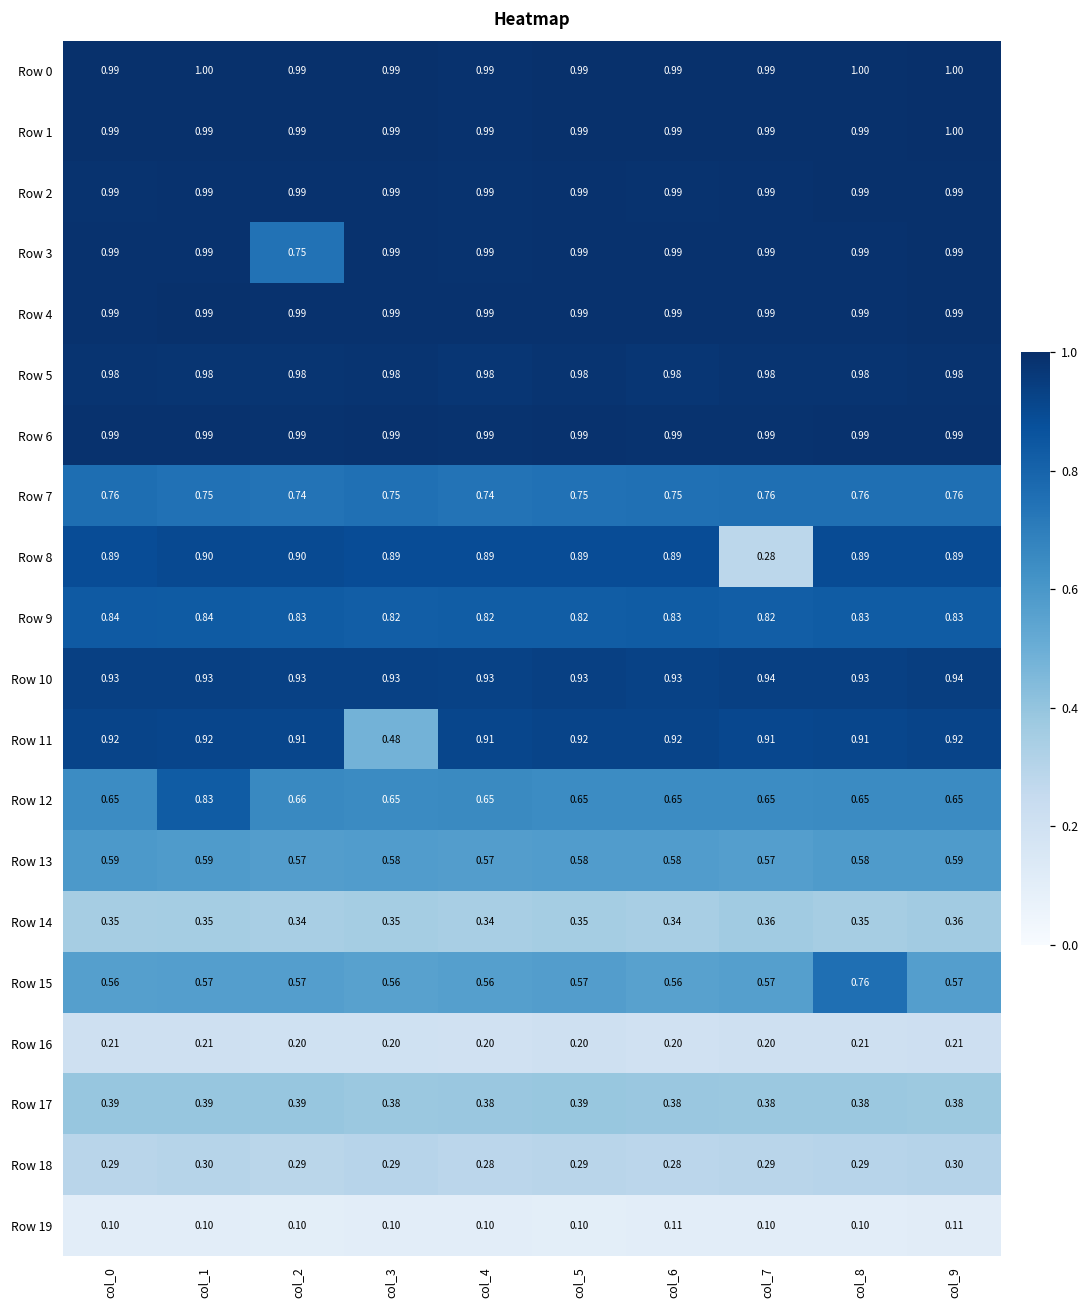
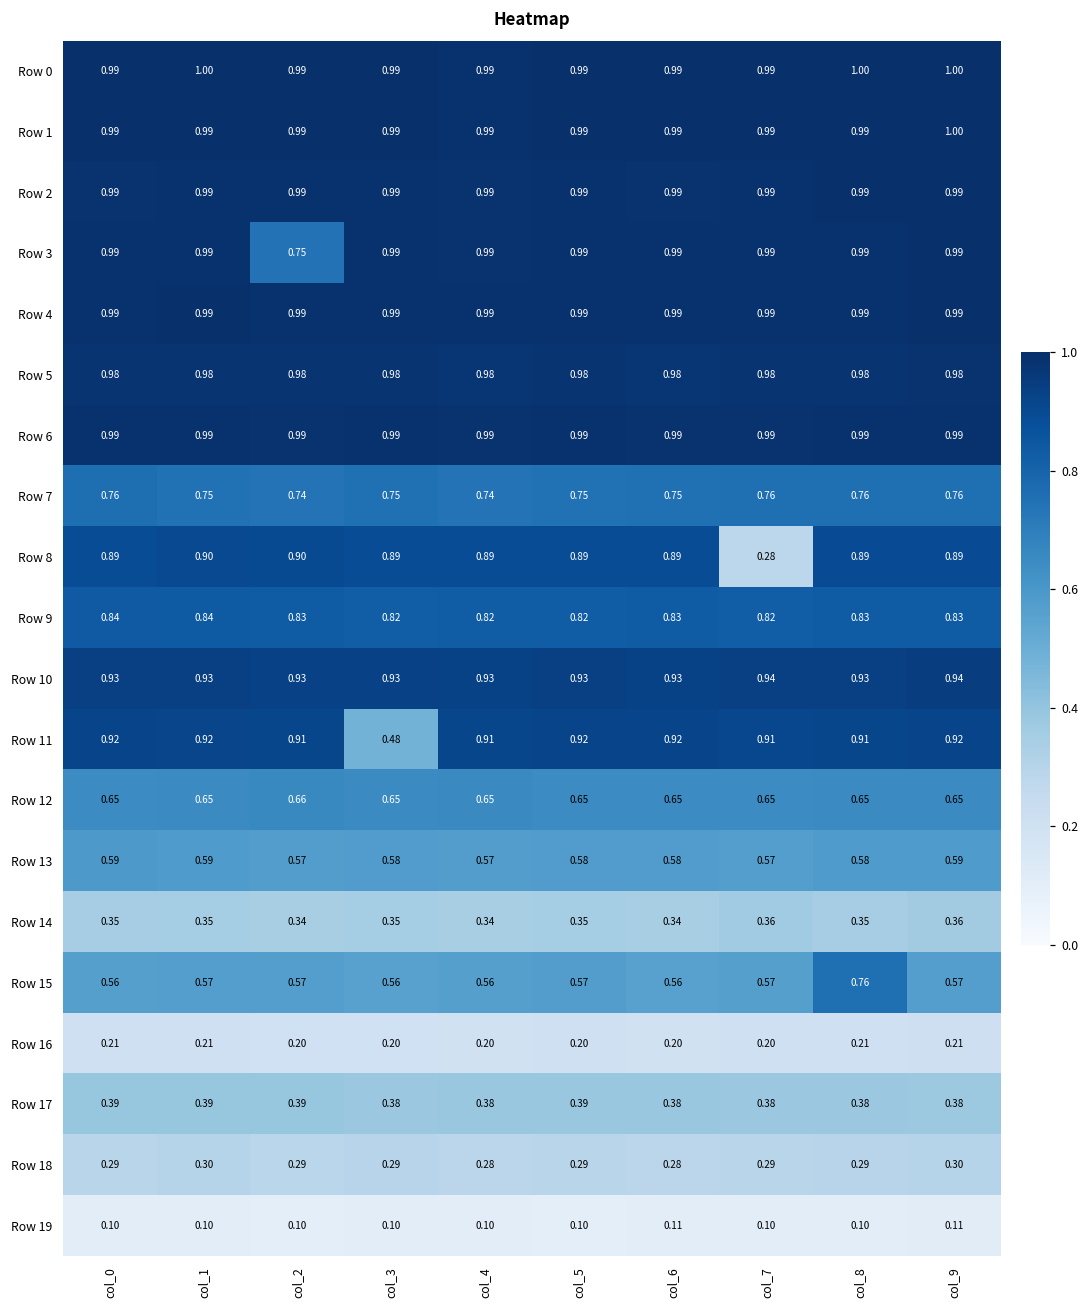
  {
    "Row 0": {
      "col_0": 0.99,
      "col_1": 1.00,
      "col_2": 0.99,
      "col_3": 0.99,
      "col_4": 0.99,
      "col_5": 0.99,
      "col_6": 0.99,
      "col_7": 0.99,
      "col_8": 1.00,
      "col_9": 1.00
    },
    "Row 1": {
      "col_0": 0.99,
      "col_1": 0.99,
      "col_2": 0.99,
      "col_3": 0.99,
      "col_4": 0.99,
      "col_5": 0.99,
      "col_6": 0.99,
      "col_7": 0.99,
      "col_8": 0.99,
      "col_9": 1.00
    },
    "Row 2": {
      "col_0": 0.99,
      "col_1": 0.99,
      "col_2": 0.99,
      "col_3": 0.99,
      "col_4": 0.99,
      "col_5": 0.99,
      "col_6": 0.99,
      "col_7": 0.99,
      "col_8": 0.99,
      "col_9": 0.99
    },
    "Row 3": {
      "col_0": 0.99,
      "col_1": 0.99,
      "col_2": 0.75,
      "col_3": 0.99,
      "col_4": 0.99,
      "col_5": 0.99,
      "col_6": 0.99,
      "col_7": 0.99,
      "col_8": 0.99,
      "col_9": 0.99
    },
    "Row 4": {
      "col_0": 0.99,
      "col_1": 0.99,
      "col_2": 0.99,
      "col_3": 0.99,
      "col_4": 0.99,
      "col_5": 0.99,
      "col_6": 0.99,
      "col_7": 0.99,
      "col_8": 0.99,
      "col_9": 0.99
    },
    "Row 5": {
      "col_0": 0.98,
      "col_1": 0.98,
      "col_2": 0.98,
      "col_3": 0.98,
      "col_4": 0.98,
      "col_5": 0.98,
      "col_6": 0.98,
      "col_7": 0.98,
      "col_8": 0.98,
      "col_9": 0.98
    },
    "Row 6": {
      "col_0": 0.99,
      "col_1": 0.99,
      "col_2": 0.99,
      "col_3": 0.99,
      "col_4": 0.99,
      "col_5": 0.99,
      "col_6": 0.99,
      "col_7": 0.99,
      "col_8": 0.99,
      "col_9": 0.99
    },
    "Row 7": {
      "col_0": 0.76,
      "col_1": 0.75,
      "col_2": 0.74,
      "col_3": 0.75,
      "col_4": 0.74,
      "col_5": 0.75,
      "col_6": 0.75,
      "col_7": 0.76,
      "col_8": 0.76,
      "col_9": 0.76
    },
    "Row 8": {
      "col_0": 0.89,
      "col_1": 0.90,
      "col_2": 0.90,
      "col_3": 0.89,
      "col_4": 0.89,
      "col_5": 0.89,
      "col_6": 0.89,
      "col_7": 0.28,
      "col_8": 0.89,
      "col_9": 0.89
    },
    "Row 9": {
      "col_0": 0.84,
      "col_1": 0.84,
      "col_2": 0.83,
      "col_3": 0.82,
      "col_4": 0.82,
      "col_5": 0.82,
      "col_6": 0.83,
      "col_7": 0.82,
      "col_8": 0.83,
      "col_9": 0.83
    },
    "Row 10": {
      "col_0": 0.93,
      "col_1": 0.93,
      "col_2": 0.93,
      "col_3": 0.93,
      "col_4": 0.93,
      "col_5": 0.93,
      "col_6": 0.93,
      "col_7": 0.94,
      "col_8": 0.93,
      "col_9": 0.94
    },
    "Row 11": {
      "col_0": 0.92,
      "col_1": 0.92,
      "col_2": 0.91,
      "col_3": 0.48,
      "col_4": 0.91,
      "col_5": 0.92,
      "col_6": 0.92,
      "col_7": 0.91,
      "col_8": 0.91,
      "col_9": 0.92
    },
    "Row 12": {
      "col_0": 0.65,
-     "col_1": 0.83,
+     "col_1": 0.65,
      "col_2": 0.66,
      "col_3": 0.65,
      "col_4": 0.65,
      "col_5": 0.65,
      "col_6": 0.65,
      "col_7": 0.65,
      "col_8": 0.65,
      "col_9": 0.65
    },
    "Row 13": {
      "col_0": 0.59,
      "col_1": 0.59,
      "col_2": 0.57,
      "col_3": 0.58,
      "col_4": 0.57,
      "col_5": 0.58,
      "col_6": 0.58,
      "col_7": 0.57,
      "col_8": 0.58,
      "col_9": 0.59
    },
    "Row 14": {
      "col_0": 0.35,
      "col_1": 0.35,
      "col_2": 0.34,
      "col_3": 0.35,
      "col_4": 0.34,
      "col_5": 0.35,
      "col_6": 0.34,
      "col_7": 0.36,
      "col_8": 0.35,
      "col_9": 0.36
    },
    "Row 15": {
      "col_0": 0.56,
      "col_1": 0.57,
      "col_2": 0.57,
      "col_3": 0.56,
      "col_4": 0.56,
      "col_5": 0.57,
      "col_6": 0.56,
      "col_7": 0.57,
      "col_8": 0.76,
      "col_9": 0.57
    },
    "Row 16": {
      "col_0": 0.21,
      "col_1": 0.21,
      "col_2": 0.20,
      "col_3": 0.20,
      "col_4": 0.20,
      "col_5": 0.20,
      "col_6": 0.20,
      "col_7": 0.20,
      "col_8": 0.21,
      "col_9": 0.21
    },
    "Row 17": {
      "col_0": 0.39,
      "col_1": 0.39,
      "col_2": 0.39,
      "col_3": 0.38,
      "col_4": 0.38,
      "col_5": 0.39,
      "col_6": 0.38,
      "col_7": 0.38,
      "col_8": 0.38,
      "col_9": 0.38
    },
    "Row 18": {
      "col_0": 0.29,
      "col_1": 0.30,
      "col_2": 0.29,
      "col_3": 0.29,
      "col_4": 0.28,
      "col_5": 0.29,
      "col_6": 0.28,
      "col_7": 0.29,
      "col_8": 0.29,
      "col_9": 0.30
    },
    "Row 19": {
      "col_0": 0.10,
      "col_1": 0.10,
      "col_2": 0.10,
      "col_3": 0.10,
      "col_4": 0.10,
      "col_5": 0.10,
      "col_6": 0.11,
      "col_7": 0.10,
      "col_8": 0.10,
      "col_9": 0.11
    }
  }
